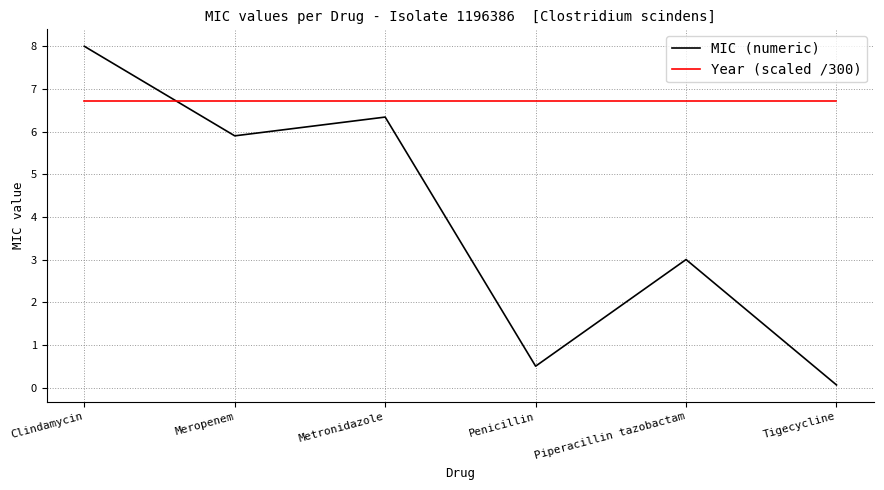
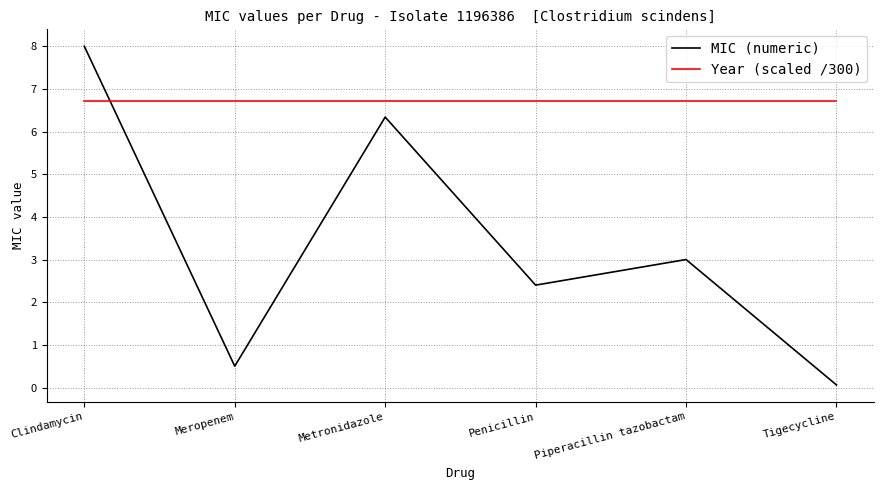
  {
    "MIC (numeric)": {
      "Clindamycin": 8.0,
-     "Meropenem": 5.9,
+     "Meropenem": 0.5,
      "Metronidazole": 6.3,
-     "Penicillin": 0.5,
+     "Penicillin": 2.4,
      "Piperacillin tazobactam": 3.0,
      "Tigecycline": 0.1
    },
    "Year (scaled /300)": {
      "Clindamycin": 6.7,
      "Meropenem": 6.7,
      "Metronidazole": 6.7,
      "Penicillin": 6.7,
      "Piperacillin tazobactam": 6.7,
      "Tigecycline": 6.7
    }
  }
